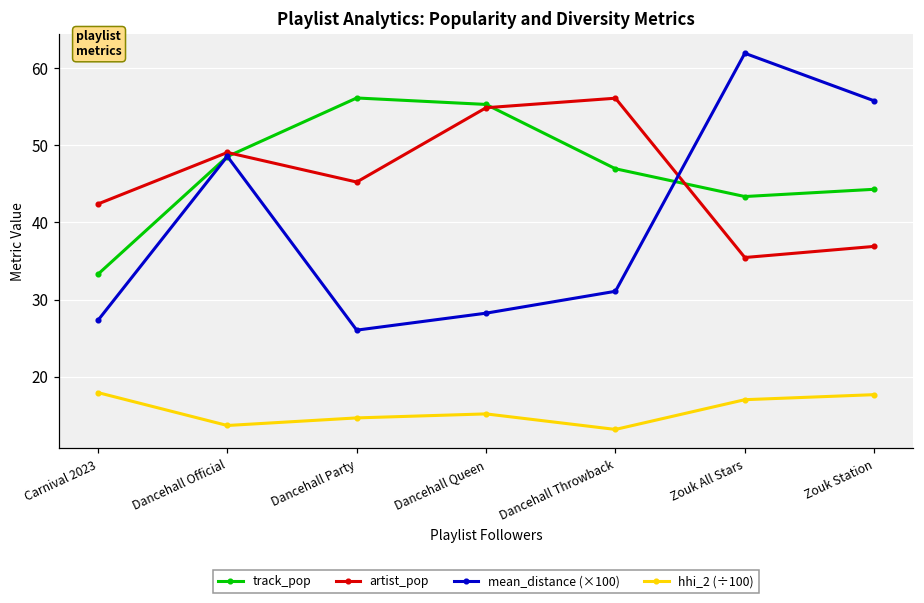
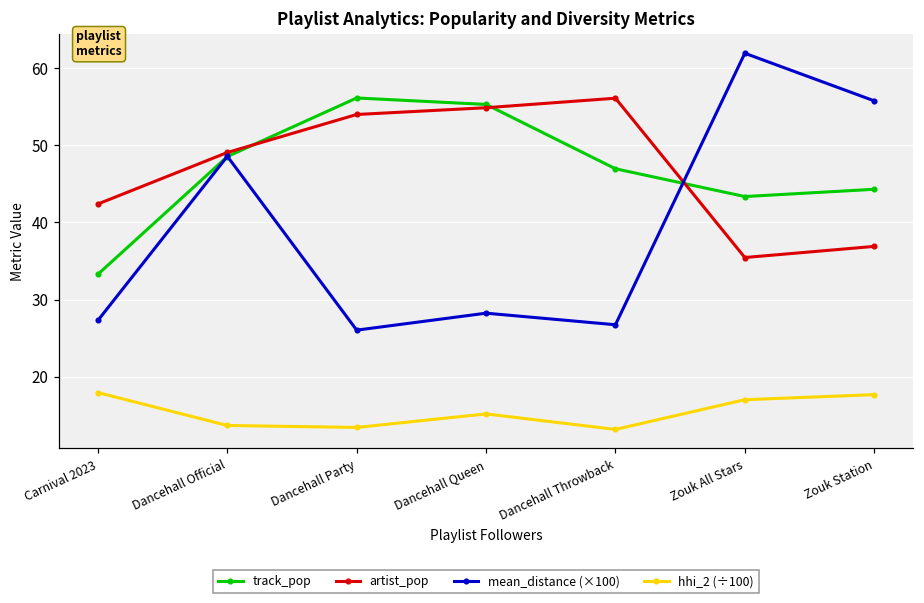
  {
    "track_pop": {
      "Carnival 2023": 33,
      "Dancehall Party": 56,
      "Dancehall Queen": 55,
      "Dancehall Throwback": 47,
      "Zouk All Stars": 43,
      "Zouk Station": 44
    },
    "artist_pop": {
      "Carnival 2023": 42,
      "Dancehall Official": 49,
-     "Dancehall Party": 45,
+     "Dancehall Party": 54,
      "Dancehall Queen": 55,
      "Dancehall Throwback": 56,
      "Zouk All Stars": 35,
      "Zouk Station": 37
    },
    "mean_distance (×100)": {
      "Carnival 2023": 27,
      "Dancehall Party": 26,
      "Dancehall Queen": 28,
-     "Dancehall Throwback": 31,
+     "Dancehall Throwback": 27,
      "Zouk All Stars": 62,
      "Zouk Station": 56
    },
    "hhi_2 (÷100)": {
      "Carnival 2023": 18,
      "Dancehall Official": 14,
-     "Dancehall Party": 15,
+     "Dancehall Party": 13,
      "Dancehall Queen": 15,
      "Dancehall Throwback": 13,
      "Zouk All Stars": 17,
      "Zouk Station": 18
    }
  }
